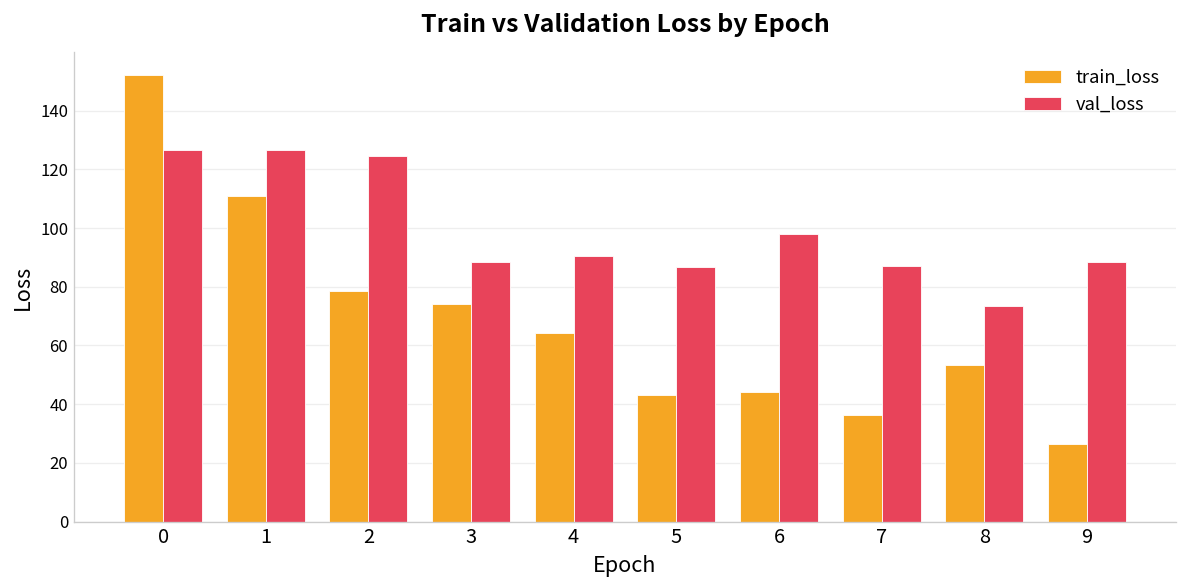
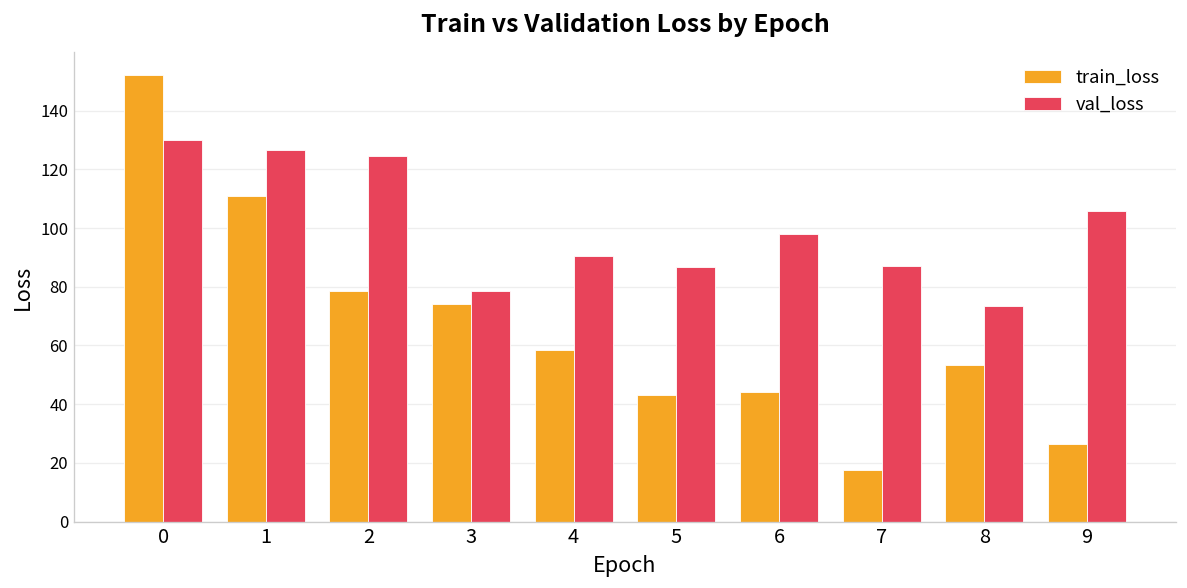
  {
    "train_loss": {
      "0": 152,
      "1": 111,
      "2": 79,
      "3": 74,
-     "4": 64,
+     "4": 58,
      "5": 43,
      "6": 44,
-     "7": 36,
+     "7": 17,
      "8": 53,
      "9": 26
    },
    "val_loss": {
-     "0": 127,
+     "0": 130,
      "1": 127,
      "2": 125,
-     "3": 89,
+     "3": 79,
      "4": 91,
      "5": 87,
      "6": 98,
      "7": 87,
      "8": 74,
-     "9": 89
+     "9": 106
    }
  }
